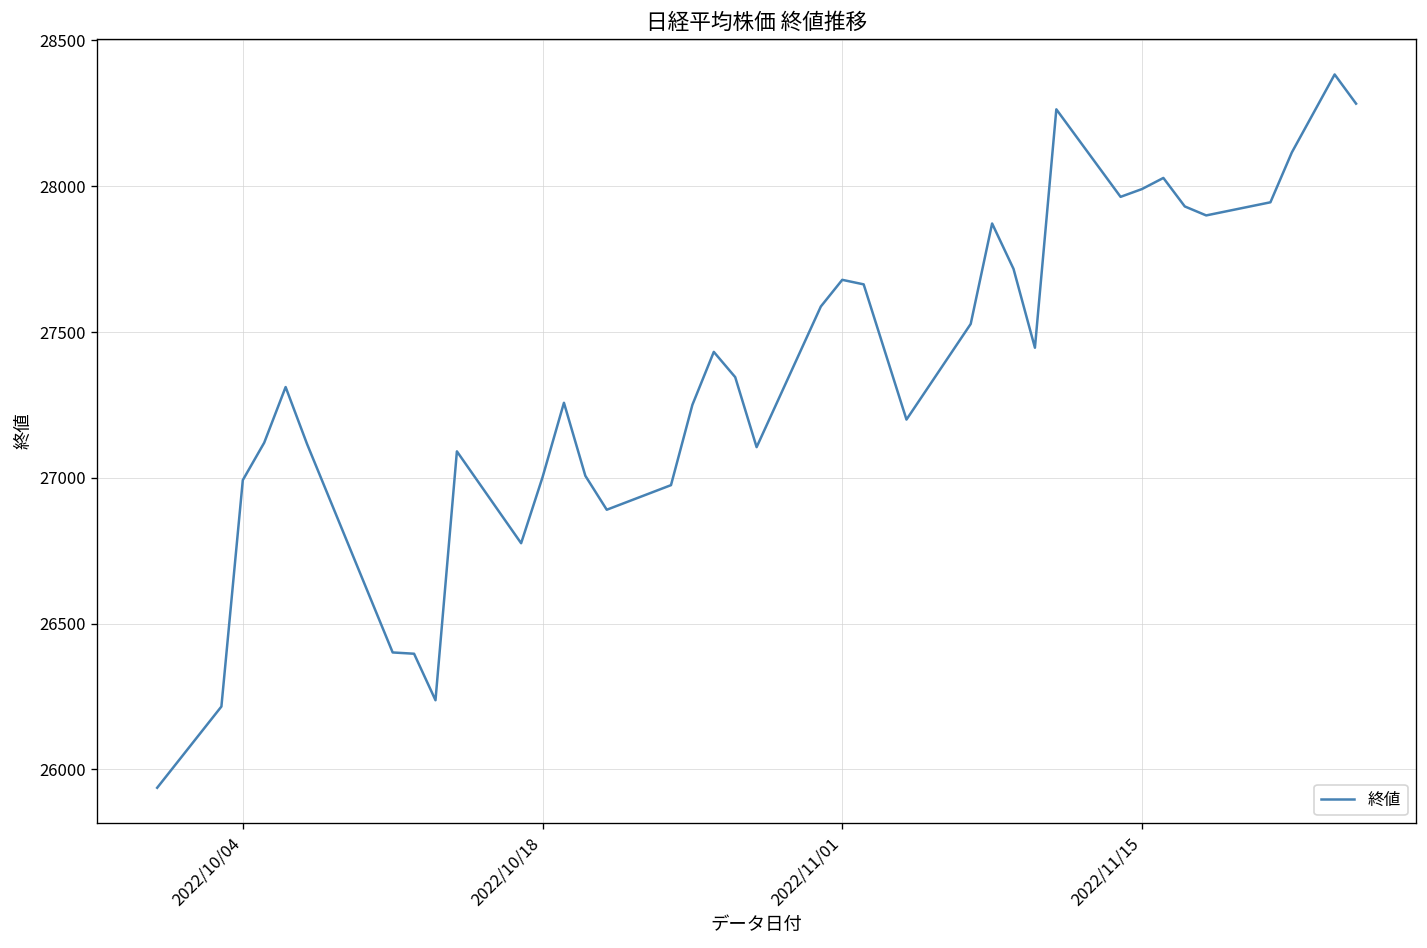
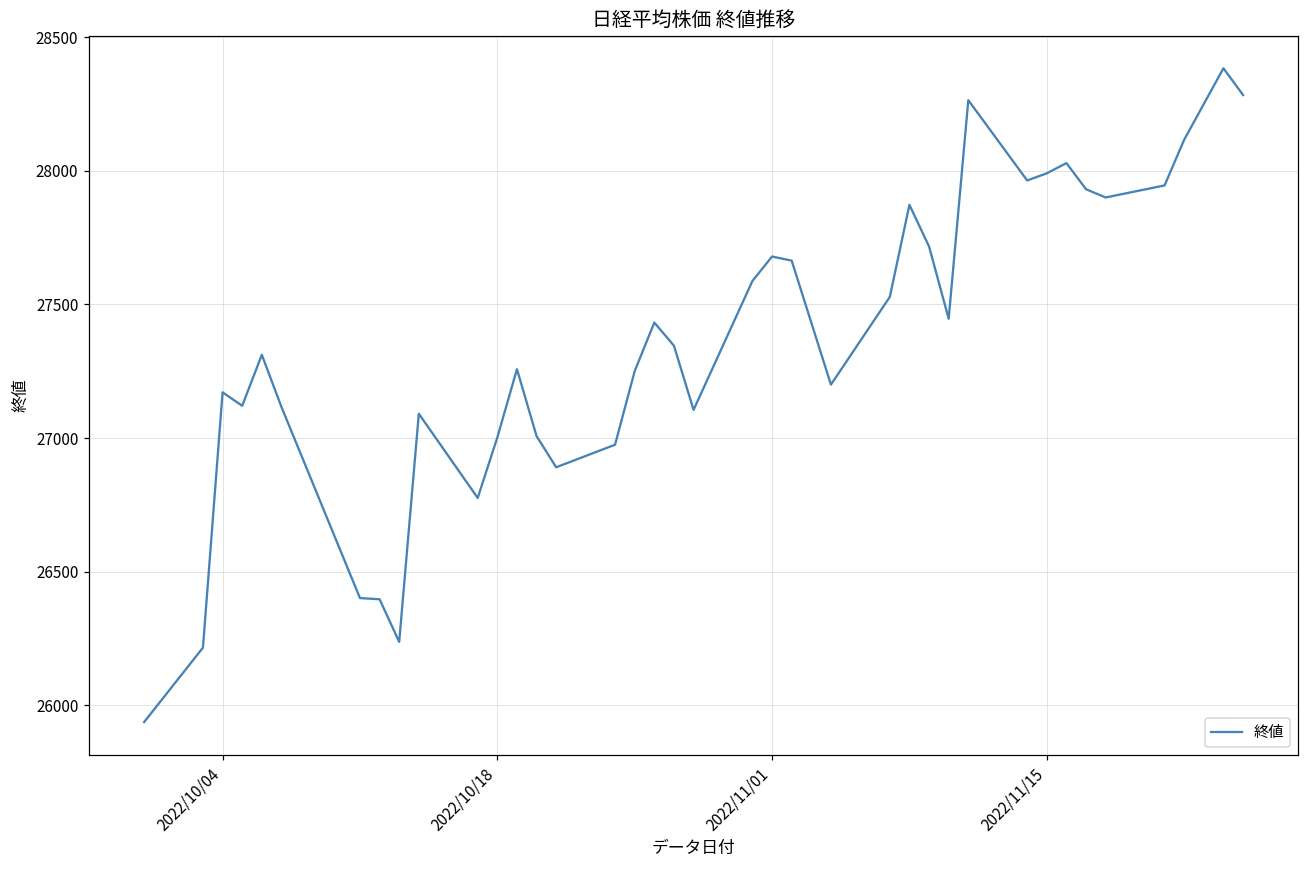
  {
-   "2022/10/04": 26990,
+   "2022/10/04": 27170,
    "2022/10/18": 27000,
    "2022/11/01": 27680,
    "2022/11/15": 27990
  }
